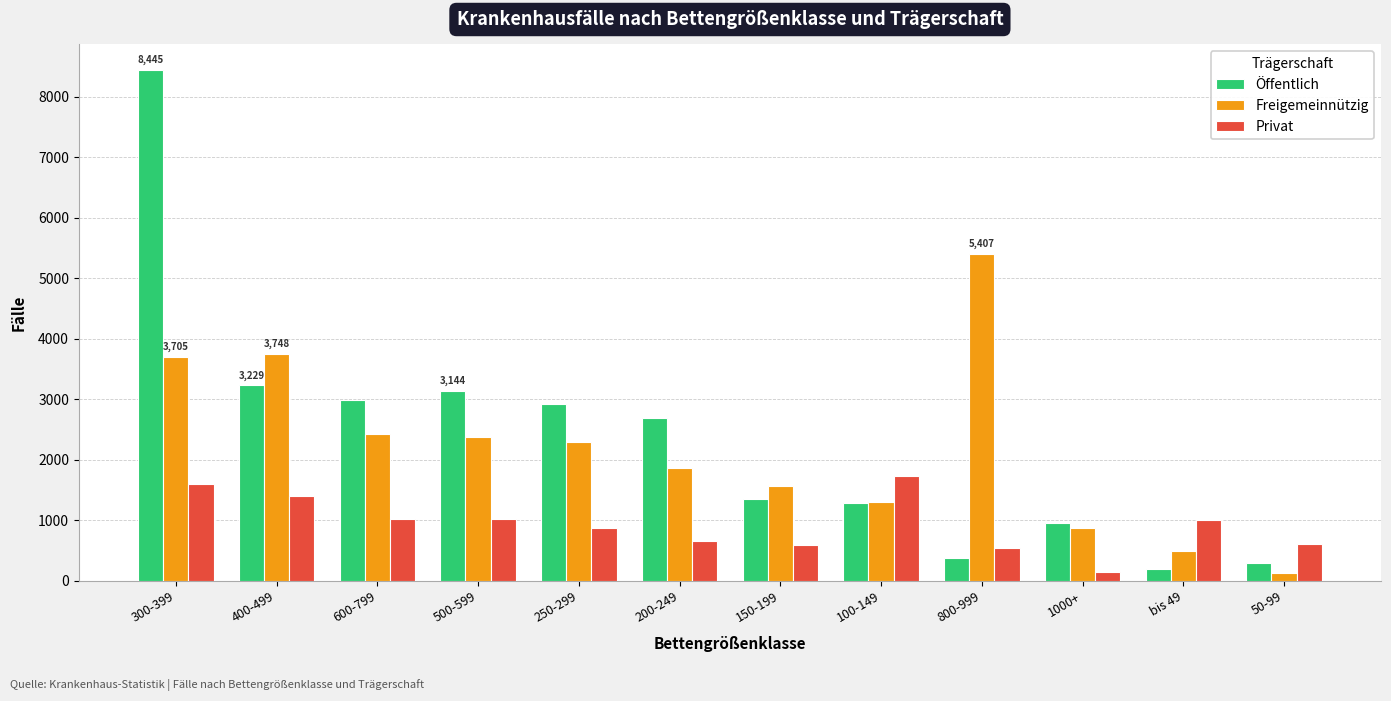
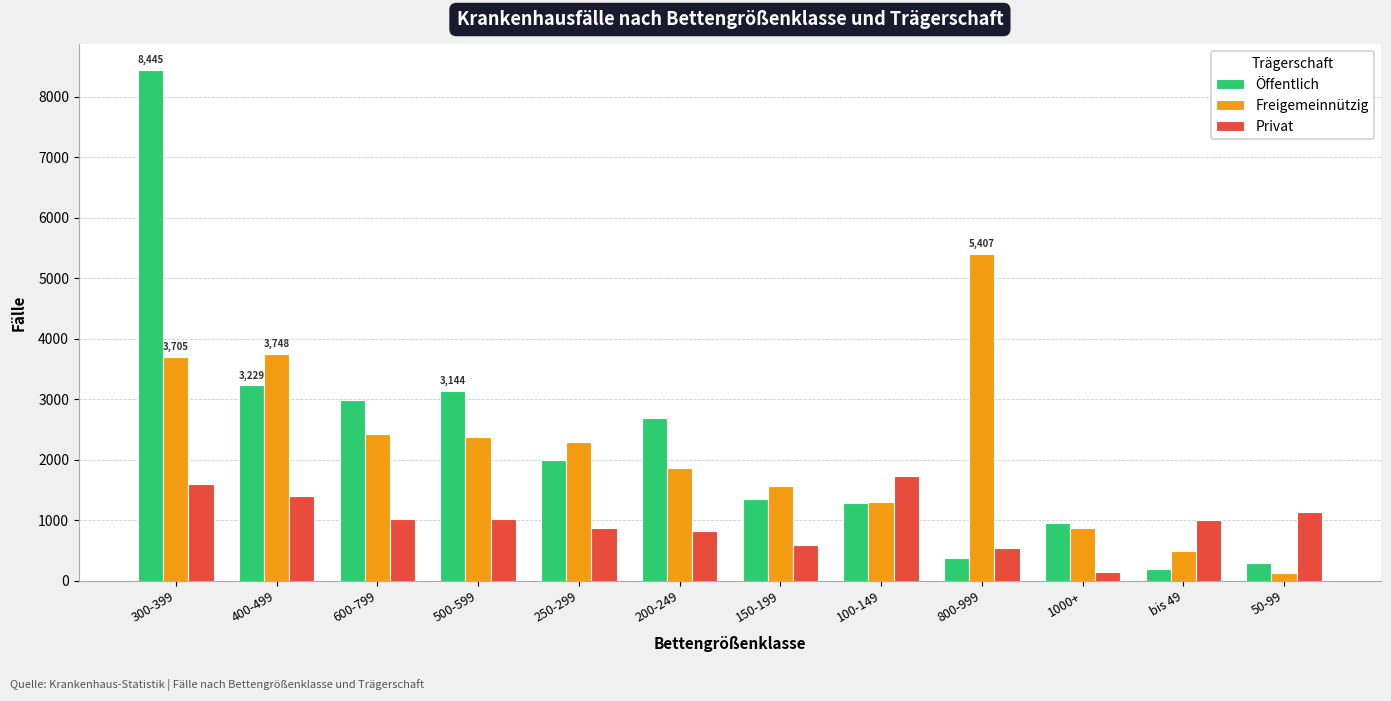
  {
    "Öffentlich": {
      "600-799": "3000",
-     "250-299": "2900",
+     "250-299": "2000",
      "200-249": "2700",
      "150-199": "1400",
      "100-149": "1300",
      "800-999": "400",
      "1000+": "1000",
      "bis 49": "200",
      "50-99": "300"
    },
    "Freigemeinnützig": {
      "300-399": "3,705",
      "400-499": "3,748",
      "800-999": "5,407"
    },
    "Privat": {
      "300-399": "1600",
      "400-499": "1400",
      "600-799": "1000",
      "500-599": "1000",
      "250-299": "900",
-     "200-249": "700",
+     "200-249": "800",
      "150-199": "600",
      "100-149": "1700",
      "800-999": "500",
      "1000+": "200",
      "bis 49": "1000",
-     "50-99": "600"
+     "50-99": "1100"
    }
  }
